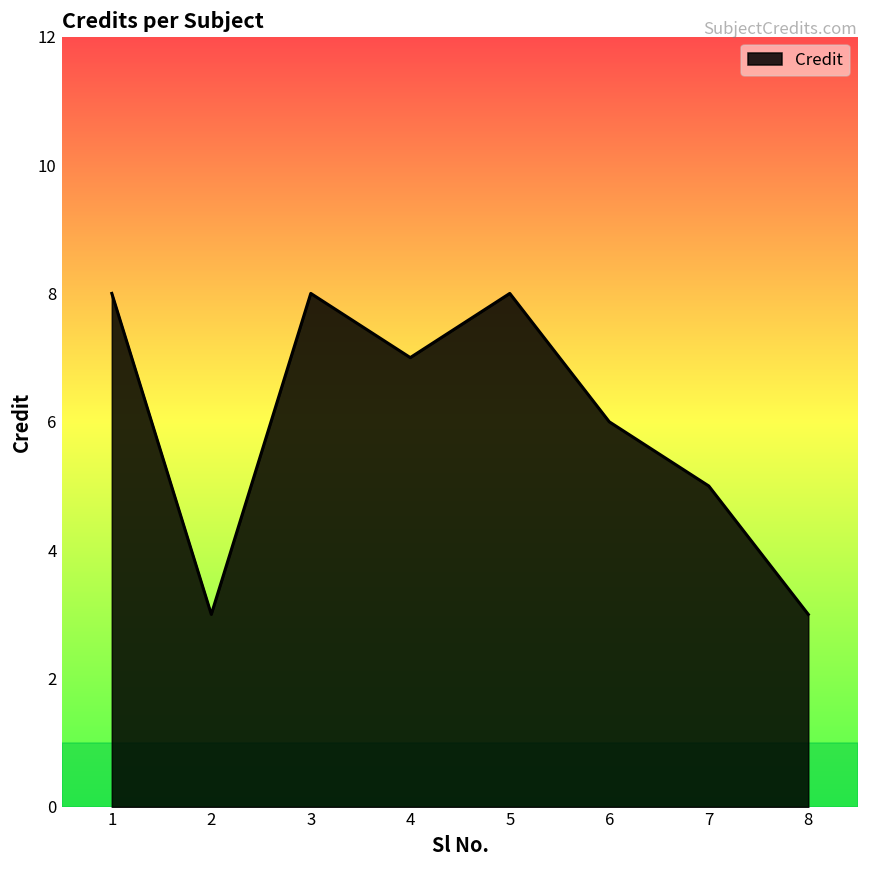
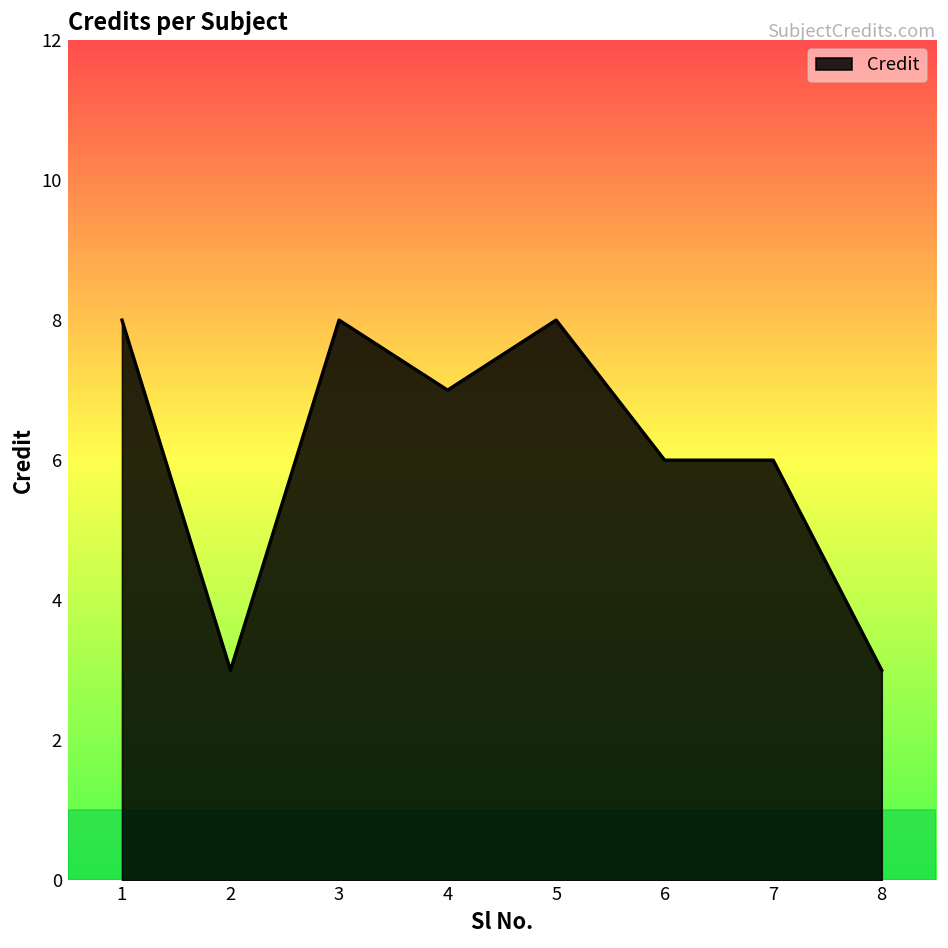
  {
    "1": 8,
    "2": 3,
    "3": 8,
    "4": 7,
    "5": 8,
    "6": 6,
-   "7": 5,
+   "7": 6,
    "8": 3
  }
